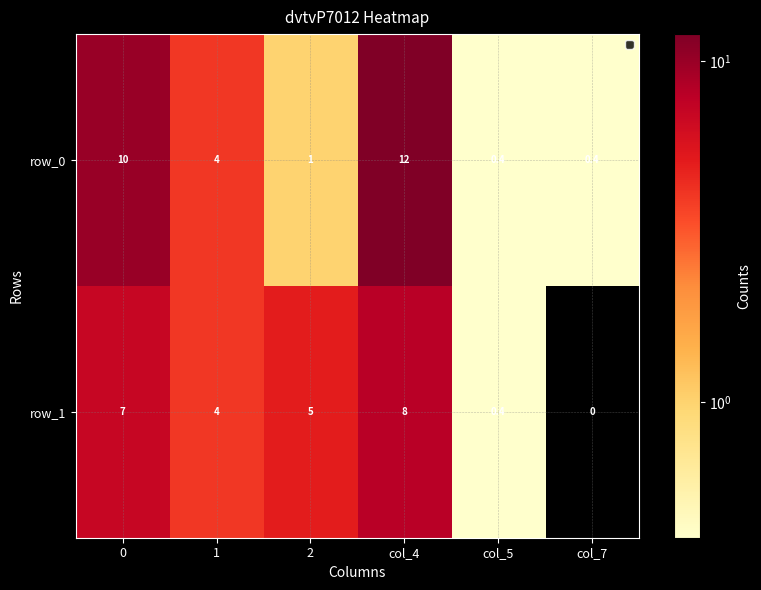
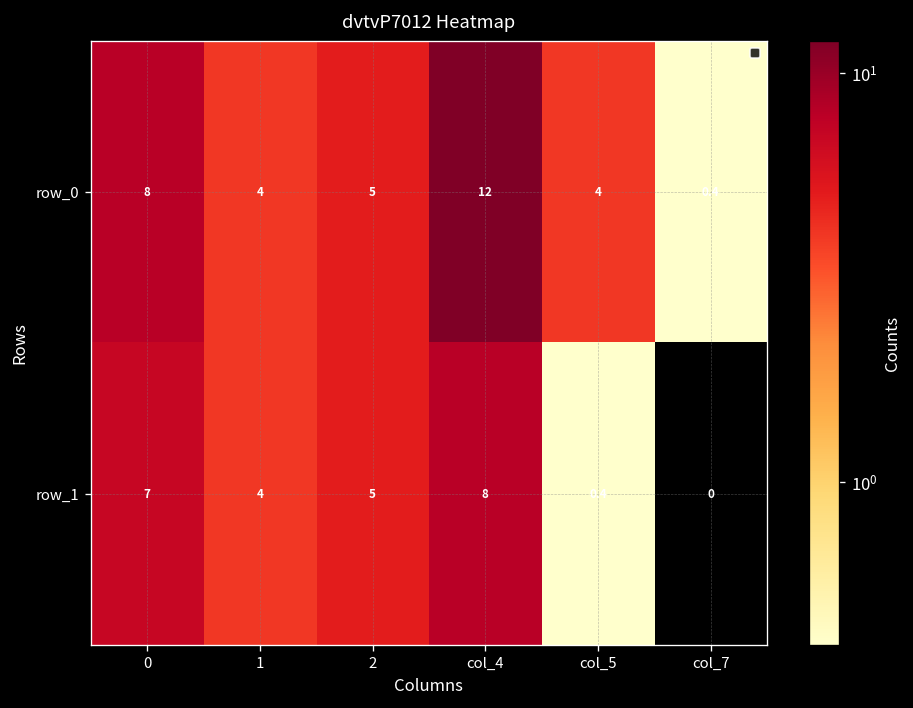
  {
    "row_0": {
-     "0": 10,
+     "0": 8,
      "1": 4,
-     "2": 1,
+     "2": 5,
      "col_4": 12,
-     "col_5": 0.4,
+     "col_5": 4,
      "col_7": 0.4
    },
    "row_1": {
      "0": 7,
      "1": 4,
      "2": 5,
      "col_4": 8,
      "col_5": 0.4,
      "col_7": 0
    }
  }
